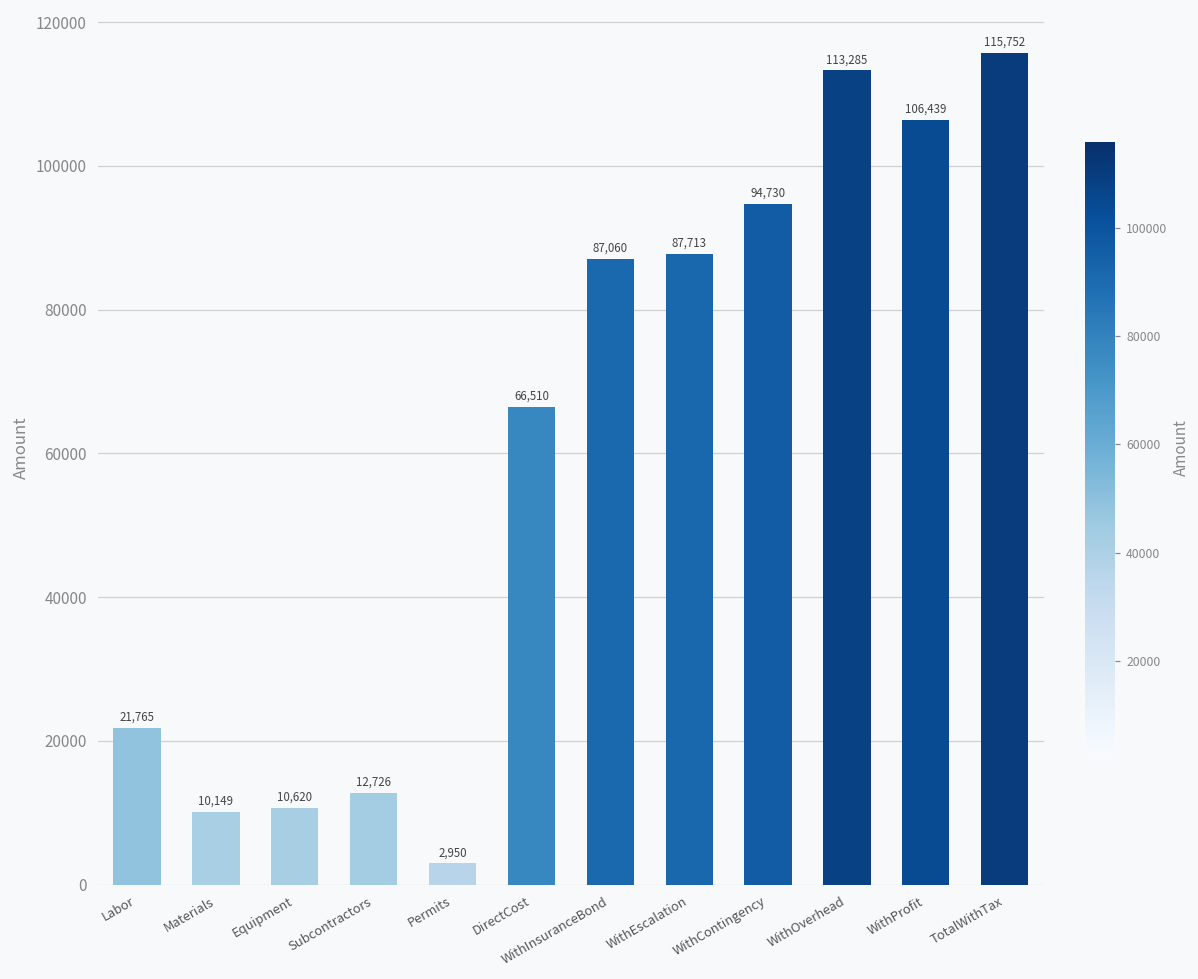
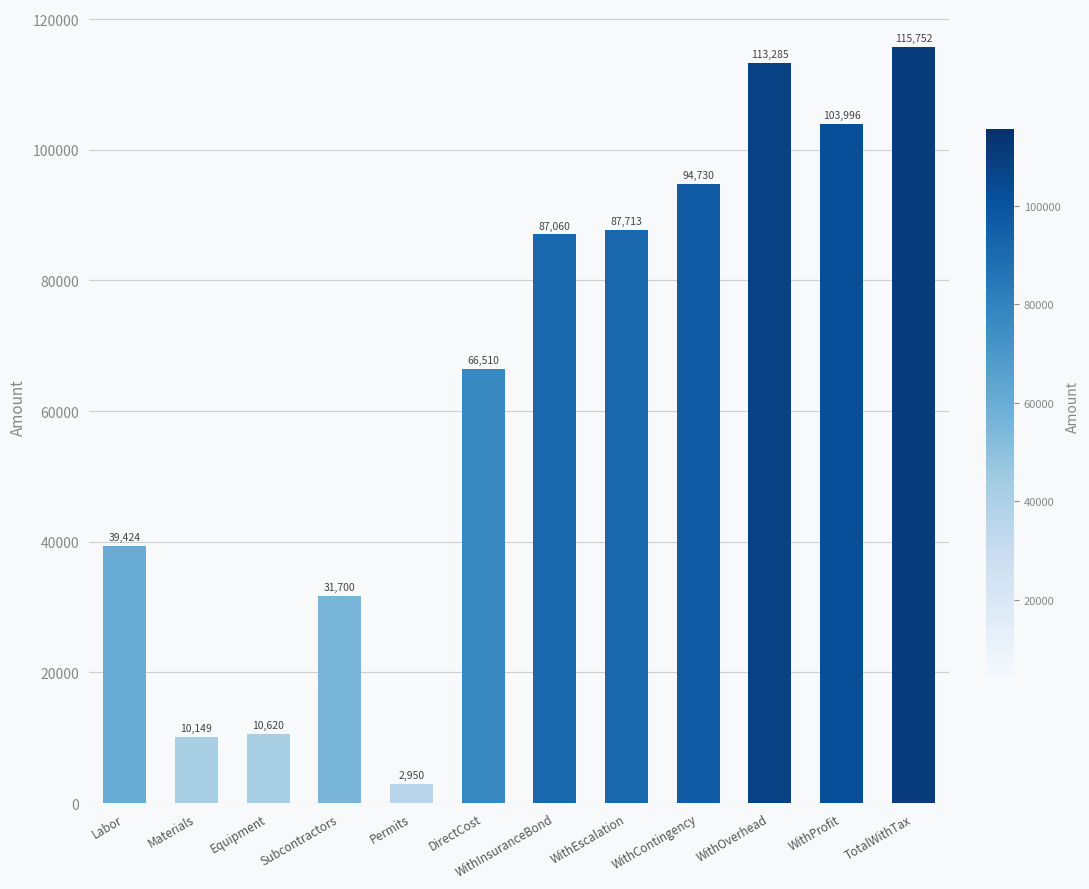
  {
-   "Labor": "21,765",
+   "Labor": "39,424",
    "Materials": "10,149",
    "Equipment": "10,620",
-   "Subcontractors": "12,726",
+   "Subcontractors": "31,700",
    "Permits": "2,950",
    "DirectCost": "66,510",
    "WithInsuranceBond": "87,060",
    "WithEscalation": "87,713",
    "WithContingency": "94,730",
    "WithOverhead": "113,285",
-   "WithProfit": "106,439",
+   "WithProfit": "103,996",
    "TotalWithTax": "115,752"
  }
